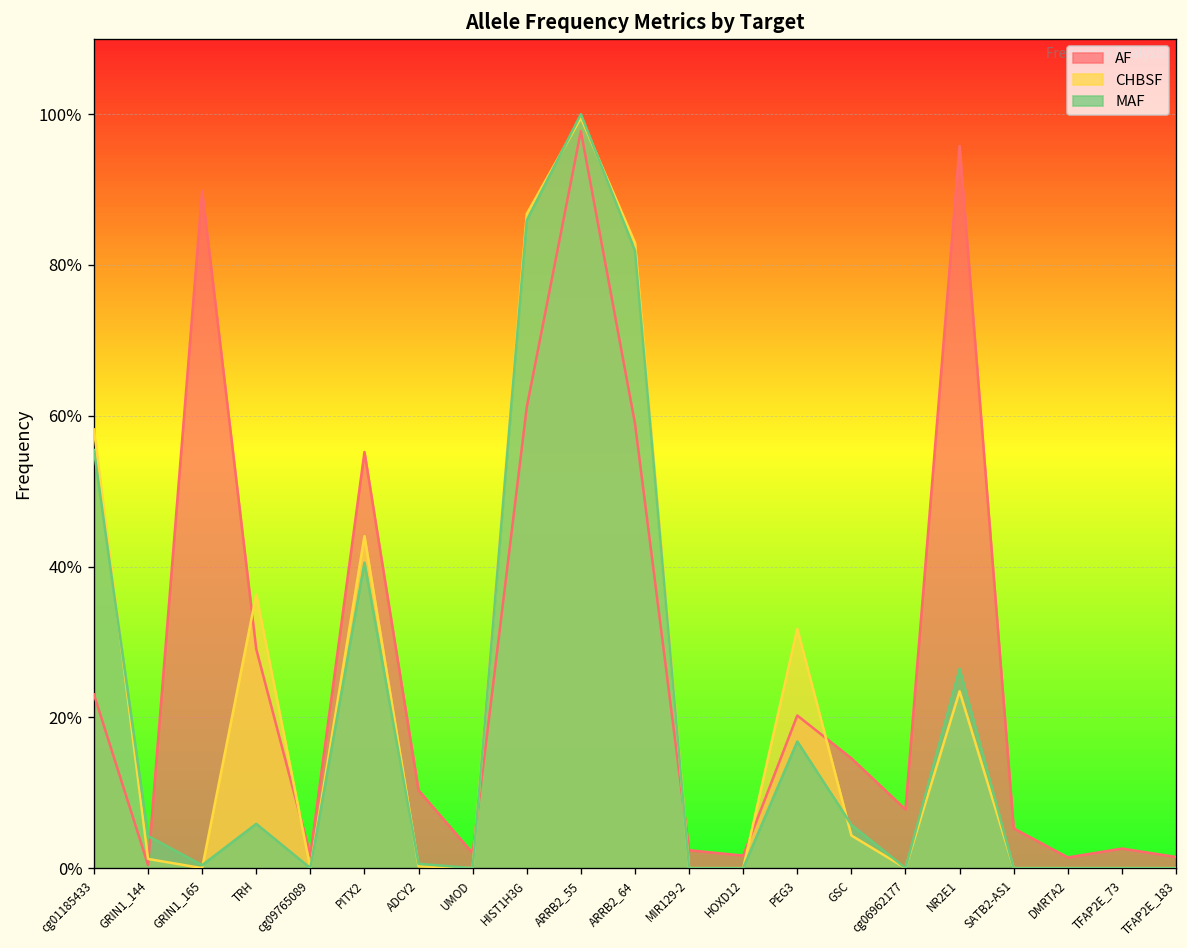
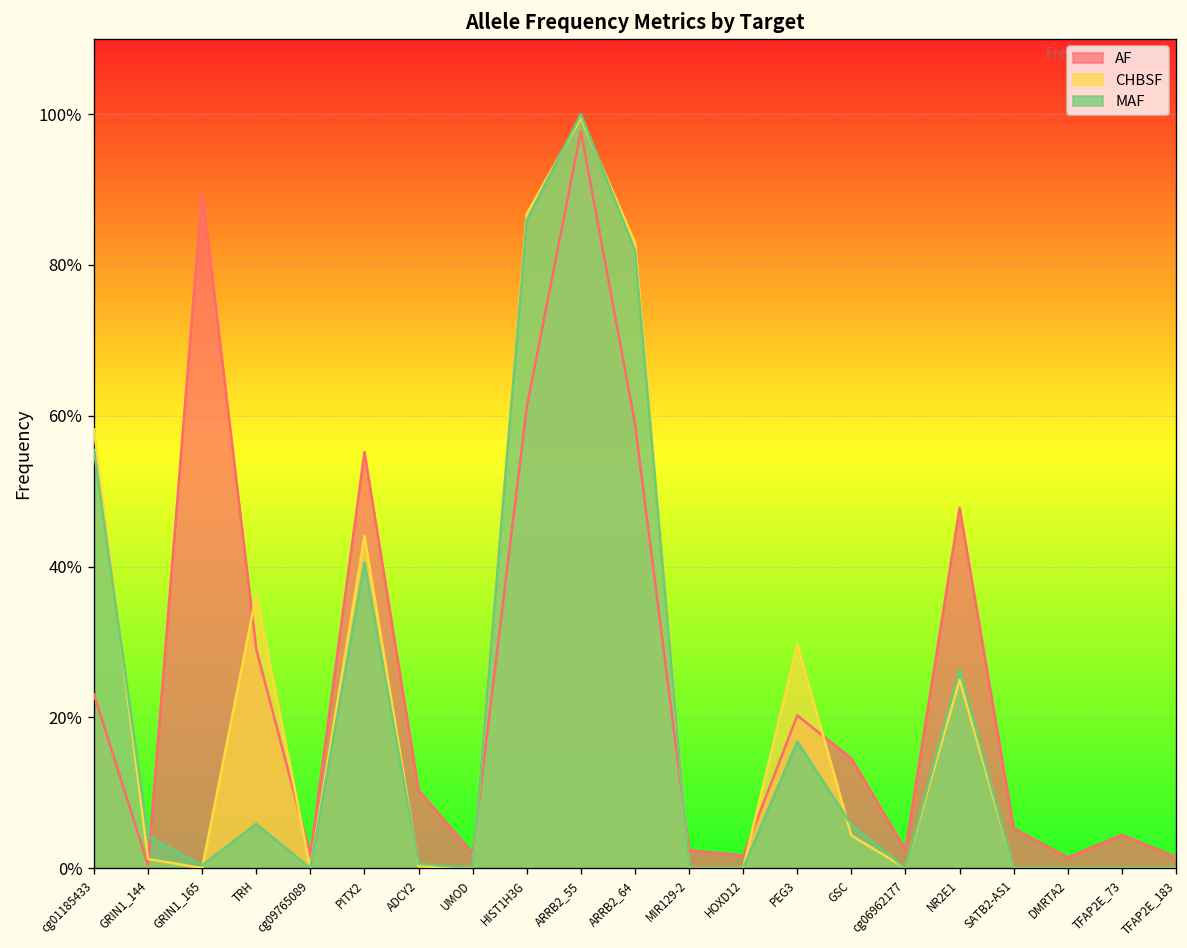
  {
    "AF": {
      "cg01185433": "23%",
      "GRIN1_144": "0%",
      "GRIN1_165": "90%",
      "TRH": "29%",
      "cg09765089": "2%",
      "PITX2": "55%",
      "ADCY2": "10%",
      "UMOD": "2%",
      "HIST1H3G": "61%",
      "ARRB2_55": "98%",
      "ARRB2_64": "59%",
      "MIR129-2": "2%",
      "HOXD12": "2%",
      "PEG3": "20%",
      "GSC": "15%",
-     "cg06962177": "8%",
-     "NR2E1": "96%",
+     "cg06962177": "2%",
+     "NR2E1": "48%",
      "SATB2-AS1": "5%",
      "DMRTA2": "1%",
-     "TFAP2E_73": "3%",
+     "TFAP2E_73": "4%",
      "TFAP2E_183": "1%"
    },
    "CHBSF": {
      "cg01185433": "58%",
      "GRIN1_144": "1%",
      "TRH": "36%",
      "PITX2": "44%",
      "HIST1H3G": "87%",
      "ARRB2_55": "100%",
      "ARRB2_64": "83%",
-     "PEG3": "32%",
+     "PEG3": "30%",
      "GSC": "4%",
-     "NR2E1": "23%"
+     "NR2E1": "25%"
    },
    "MAF": {
      "cg01185433": "55%",
      "GRIN1_144": "4%",
      "TRH": "6%",
      "PITX2": "41%",
      "HIST1H3G": "86%",
      "ARRB2_55": "100%",
      "ARRB2_64": "82%",
      "PEG3": "17%",
      "GSC": "6%",
      "NR2E1": "26%"
    }
  }
